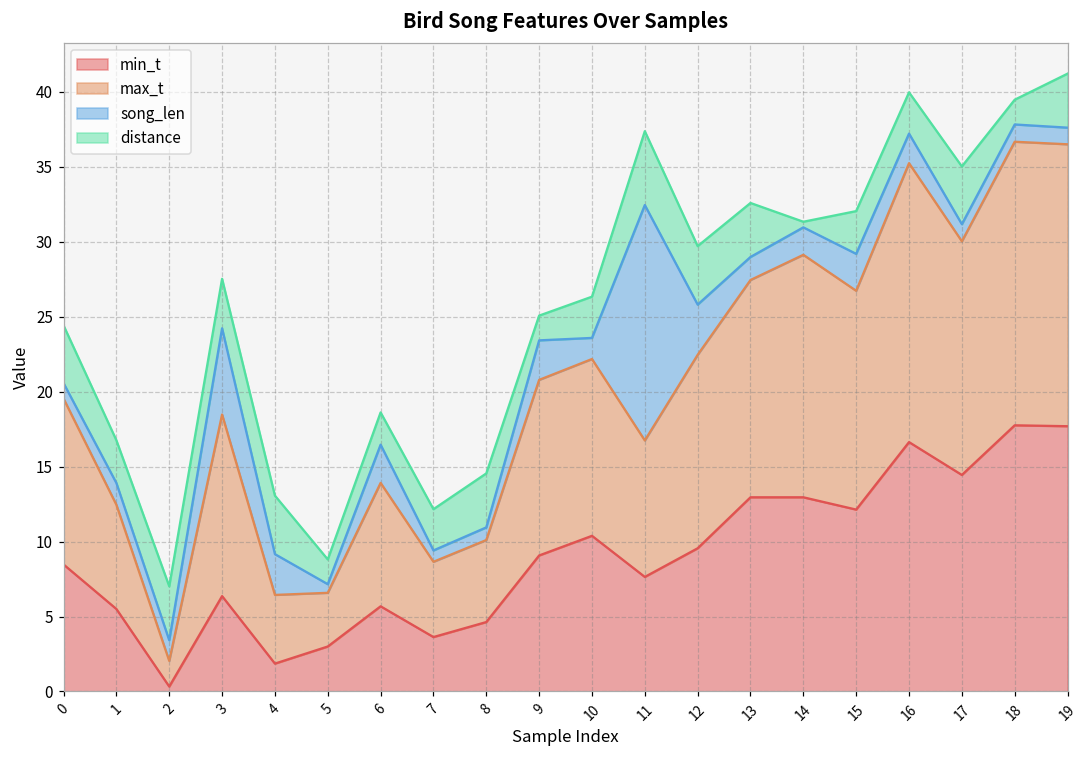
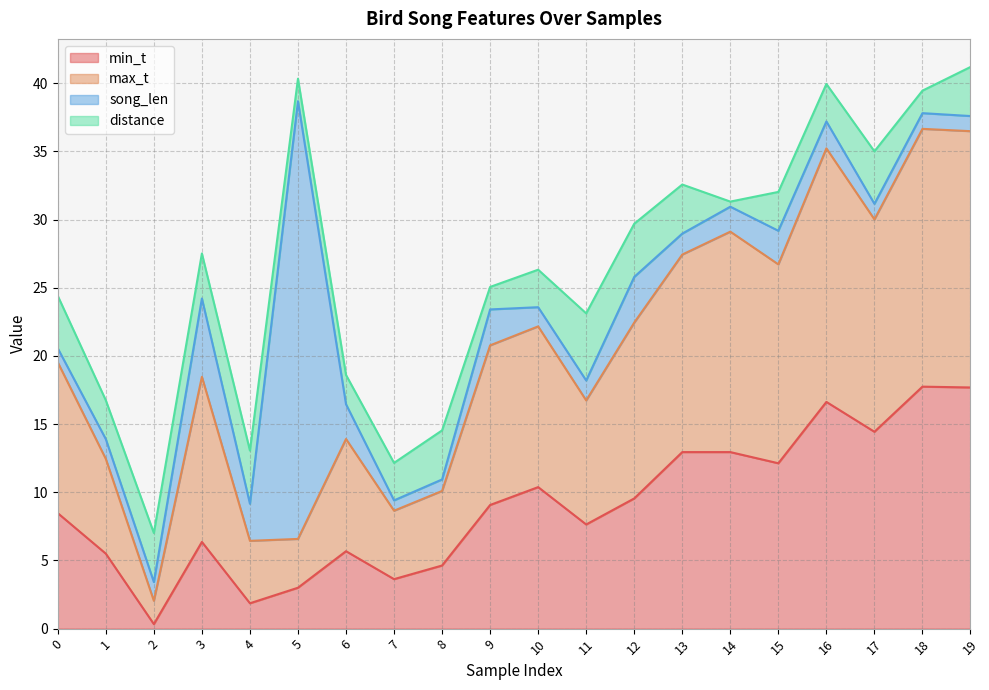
  {
    "song_len": {
      "0": 1.0,
      "1": 1.5,
      "2": 1.4,
      "3": 5.7,
      "4": 2.7,
-     "5": 0.6,
+     "5": 32.1,
      "6": 2.5,
      "7": 0.8,
      "8": 0.8,
      "9": 2.6,
      "10": 1.4,
-     "11": 15.7,
+     "11": 1.5,
      "12": 3.3,
      "13": 1.5,
      "14": 1.8,
      "15": 2.5,
      "16": 2.0,
      "17": 1.1,
      "18": 1.2,
      "19": 1.1
    },
    "distance": {
      "0": 3.9,
      "1": 2.9,
      "2": 3.6,
      "3": 3.3,
      "4": 3.9,
      "5": 1.6,
      "6": 2.1,
      "7": 2.8,
      "8": 3.6,
      "9": 1.6,
      "10": 2.8,
      "11": 4.9,
      "12": 3.9,
      "13": 3.6,
      "14": 0.4,
      "15": 2.9,
      "16": 2.8,
      "17": 3.8,
      "18": 1.6,
      "19": 3.6
    }
  }
